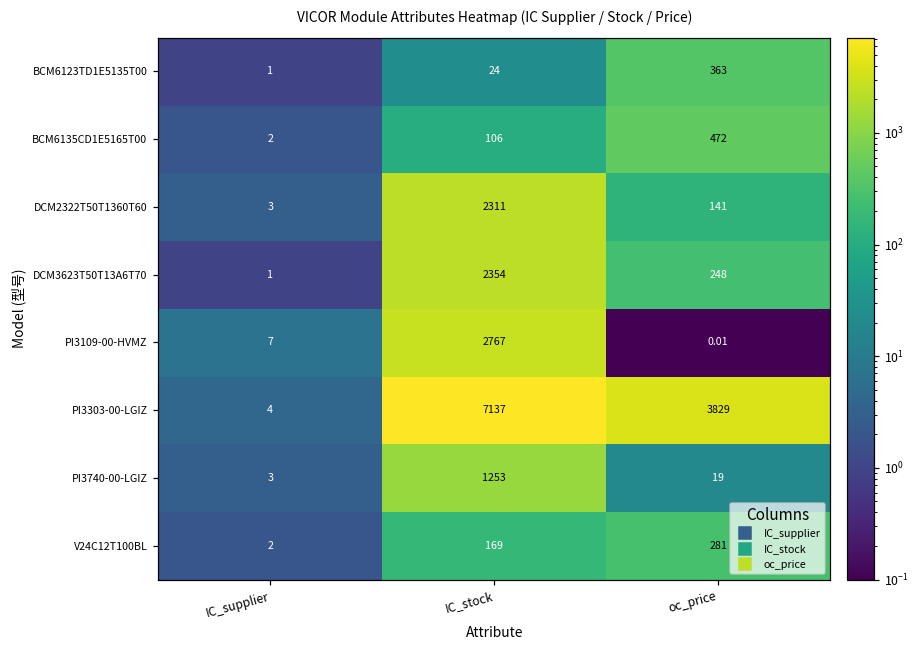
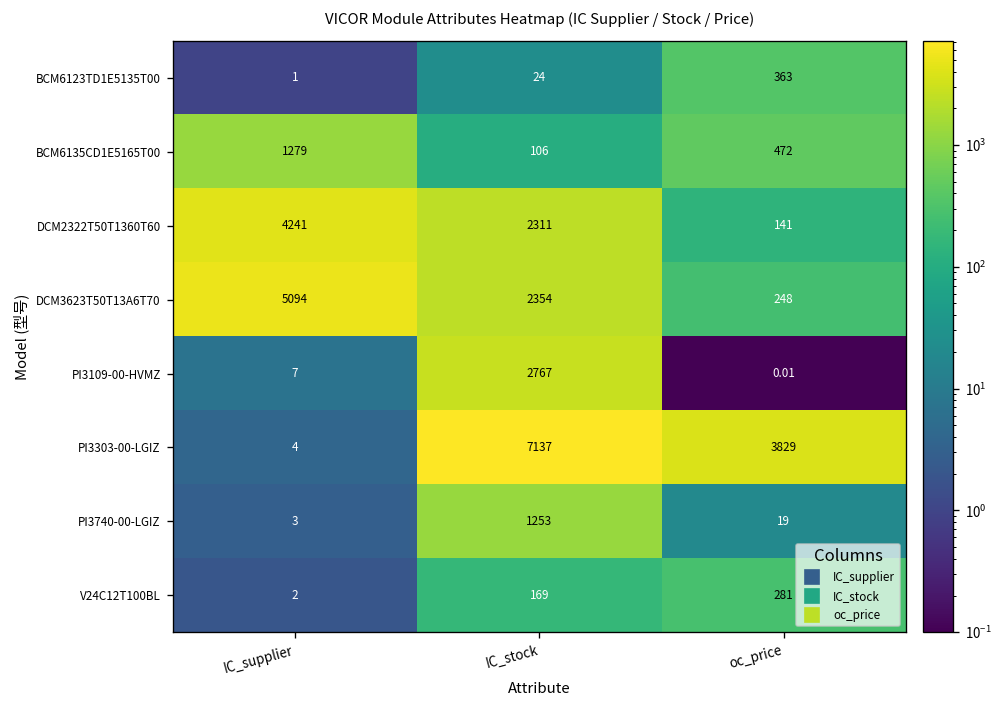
  {
    "BCM6123TD1E5135T00": {
      "IC_supplier": 1,
      "IC_stock": 24,
      "oc_price": 363
    },
    "BCM6135CD1E5165T00": {
-     "IC_supplier": 2,
+     "IC_supplier": 1279,
      "IC_stock": 106,
      "oc_price": 472
    },
    "DCM2322T50T1360T60": {
-     "IC_supplier": 3,
+     "IC_supplier": 4241,
      "IC_stock": 2311,
      "oc_price": 141
    },
    "DCM3623T50T13A6T70": {
-     "IC_supplier": 1,
+     "IC_supplier": 5094,
      "IC_stock": 2354,
      "oc_price": 248
    },
    "PI3109-00-HVMZ": {
      "IC_supplier": 7,
      "IC_stock": 2767,
      "oc_price": 0.01
    },
    "PI3303-00-LGIZ": {
      "IC_supplier": 4,
      "IC_stock": 7137,
      "oc_price": 3829
    },
    "PI3740-00-LGIZ": {
      "IC_supplier": 3,
      "IC_stock": 1253,
      "oc_price": 19
    },
    "V24C12T100BL": {
      "IC_supplier": 2,
      "IC_stock": 169,
      "oc_price": 281
    }
  }
